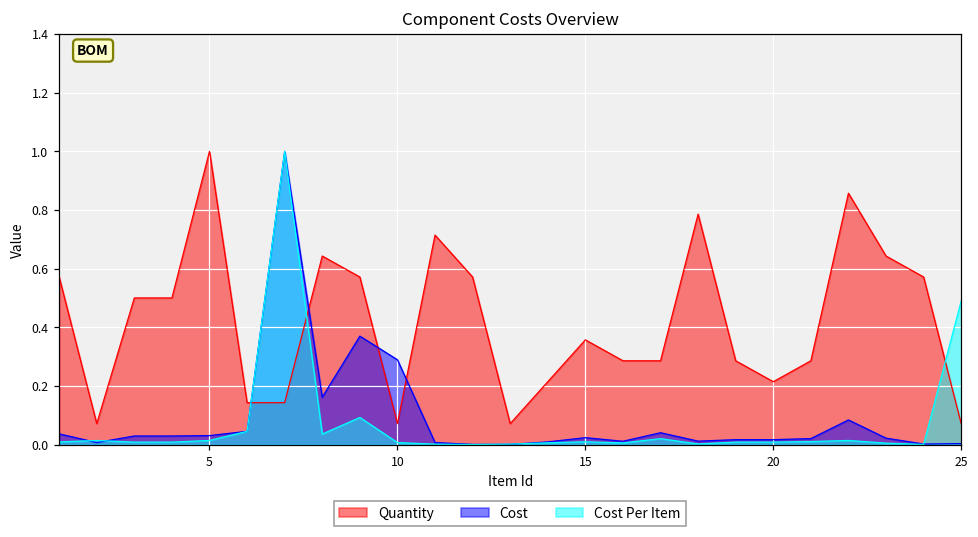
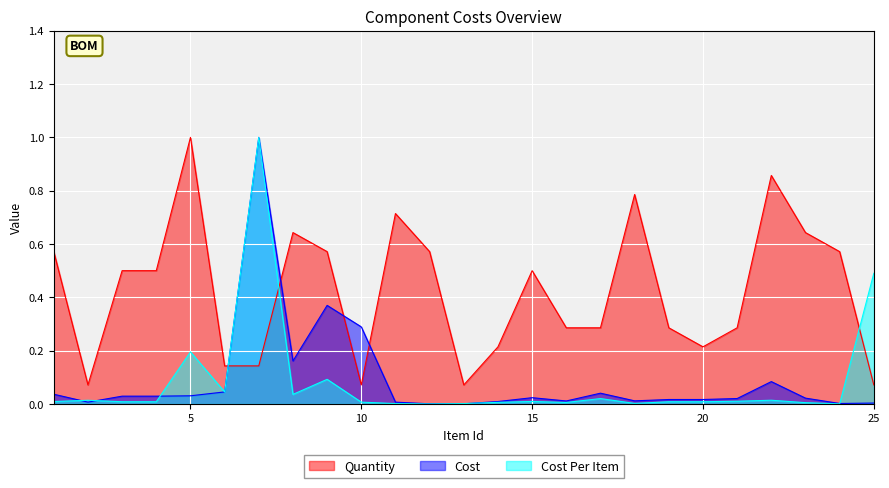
  {
    "Quantity": {
      "5": 1.00,
      "10": 0.07,
-     "15": 0.36,
+     "15": 0.50,
      "20": 0.21,
      "25": 0.07
    },
    "Cost": {
      "5": 0.03,
      "10": 0.29,
      "15": 0.02,
      "25": 0.00
    },
    "Cost Per Item": {
-     "5": 0.01,
+     "5": 0.20,
      "10": 0.01,
      "15": 0.01,
      "25": 0.49
    }
  }
